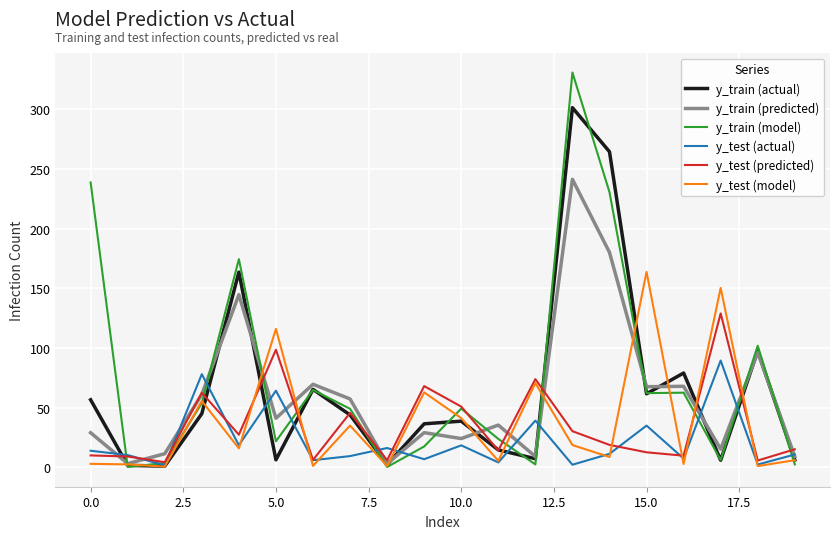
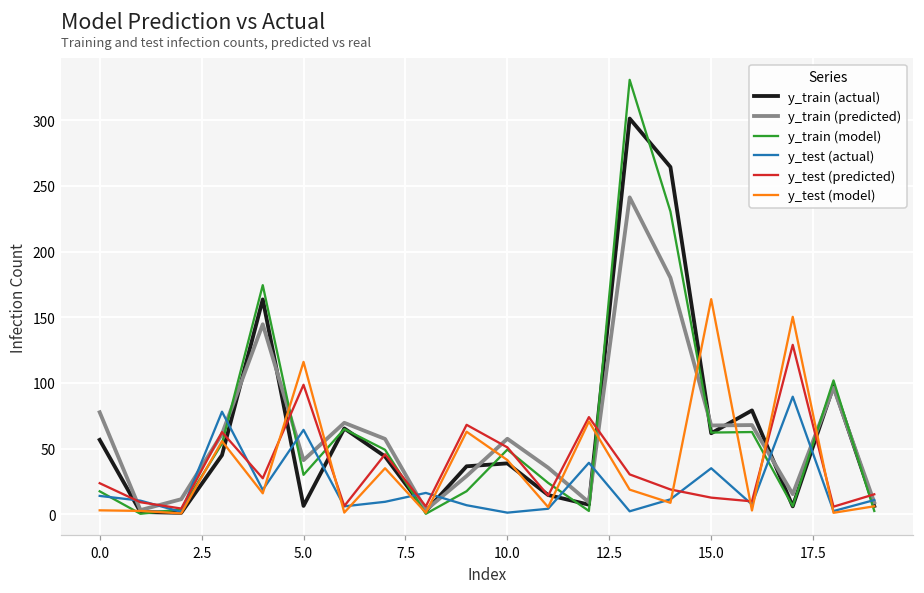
  {
    "y_train (actual)": {
      "0.0": 57,
      "5.0": 6,
      "10.0": 39
    },
    "y_train (predicted)": {
-     "0.0": 29,
+     "0.0": 78,
      "5.0": 41,
-     "10.0": 24,
+     "10.0": 58,
      "15.0": 68
    },
    "y_train (model)": {
-     "0.0": 239,
-     "5.0": 22
+     "0.0": 18,
+     "5.0": 30
    },
    "y_test (actual)": {
      "0.0": 14,
      "5.0": 64,
-     "10.0": 19,
+     "10.0": 1,
      "15.0": 35
    },
    "y_test (predicted)": {
-     "0.0": 10,
+     "0.0": 24,
      "5.0": 99,
      "15.0": 13
    },
    "y_test (model)": {
      "0.0": 3,
      "5.0": 116,
      "10.0": 41,
      "15.0": 164
    }
  }
